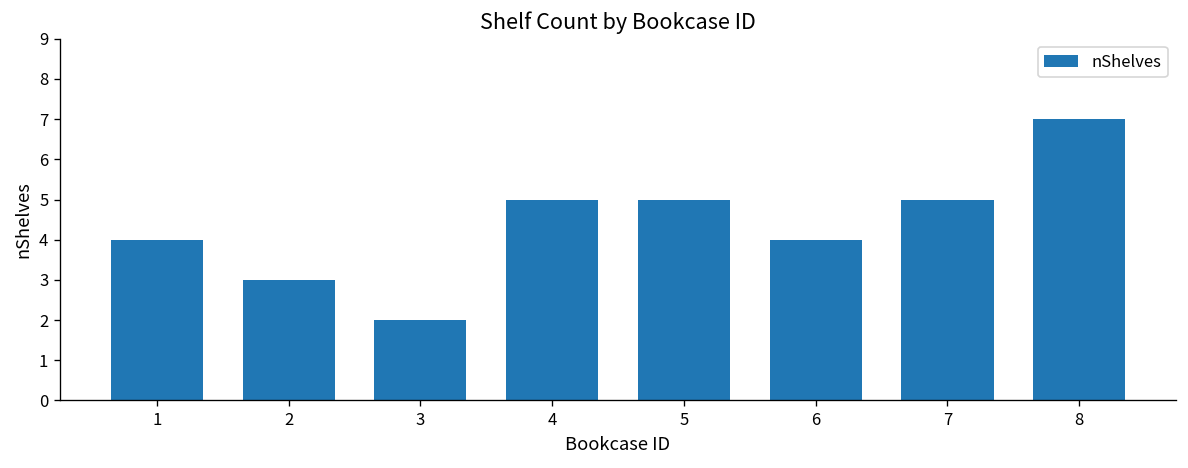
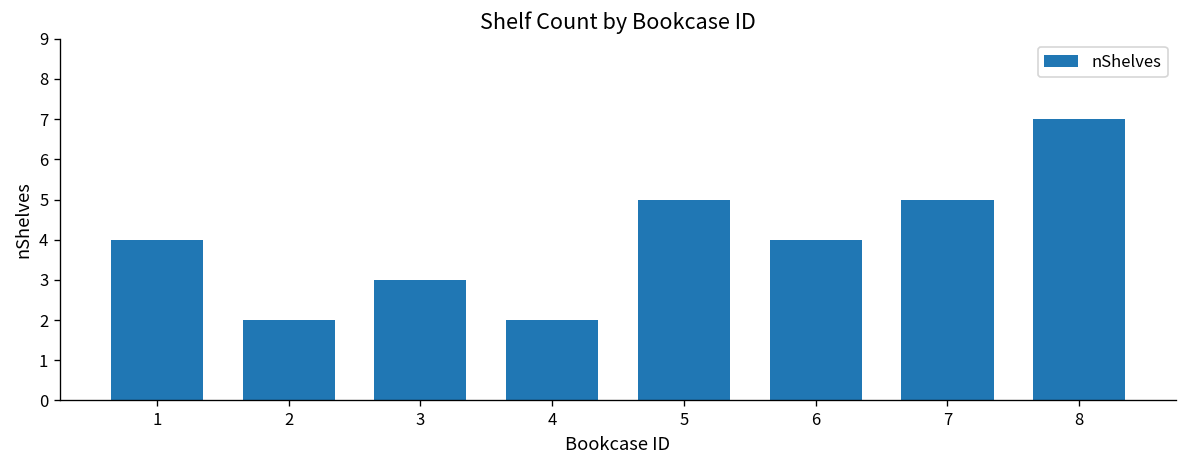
  {
    "1": 4,
-   "2": 3,
-   "3": 2,
-   "4": 5,
+   "2": 2,
+   "3": 3,
+   "4": 2,
    "5": 5,
    "6": 4,
    "7": 5,
    "8": 7
  }
